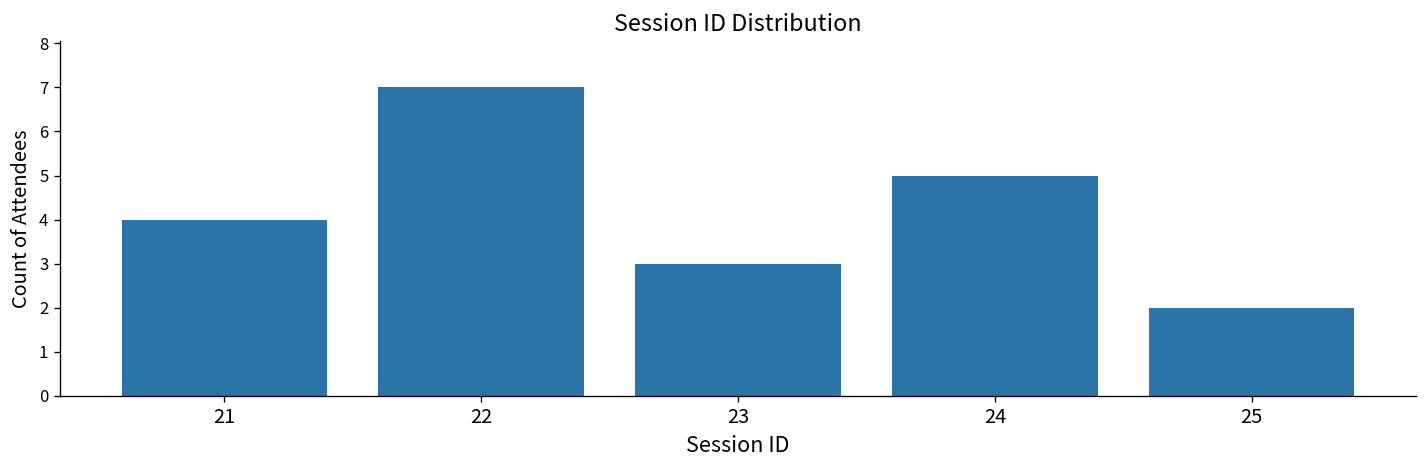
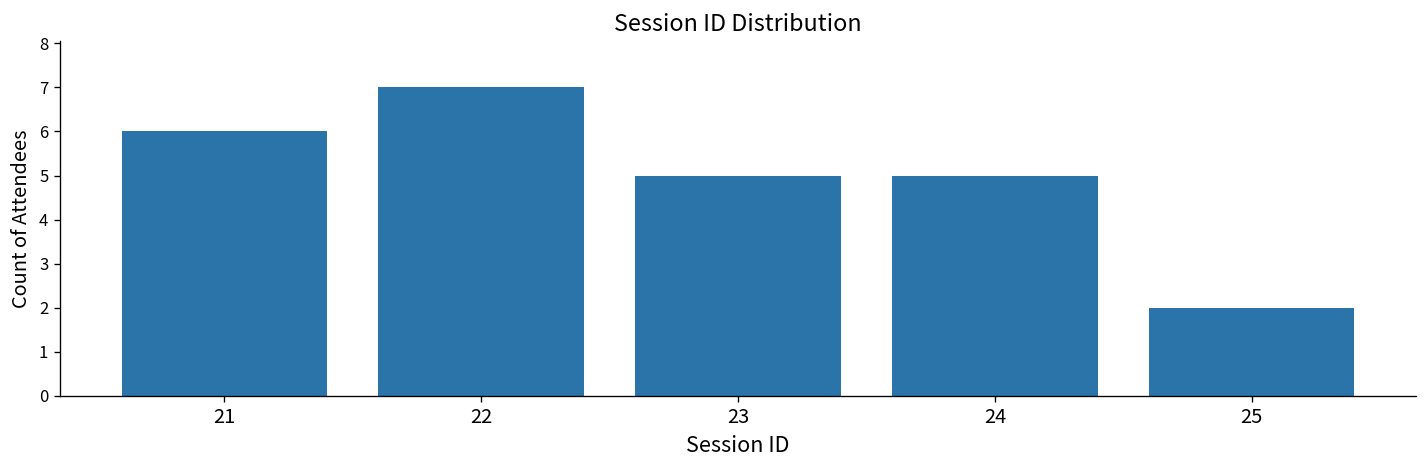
  {
-   "21": 4,
+   "21": 6,
    "22": 7,
-   "23": 3,
+   "23": 5,
    "24": 5,
    "25": 2
  }
